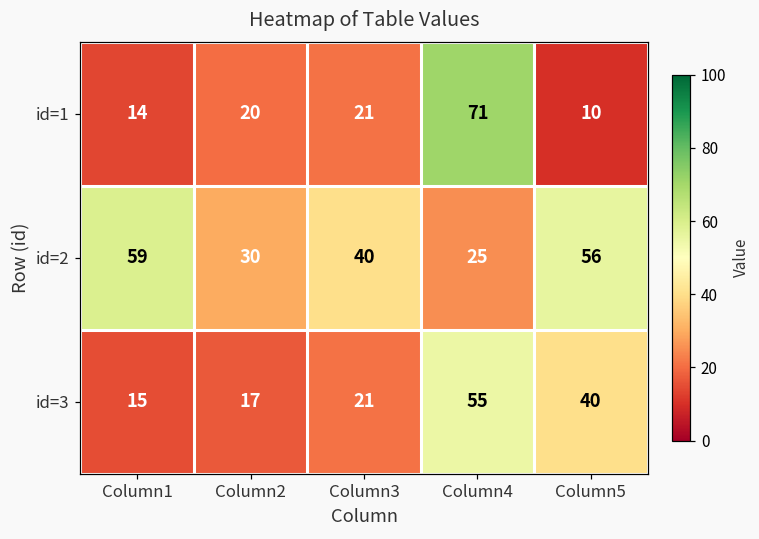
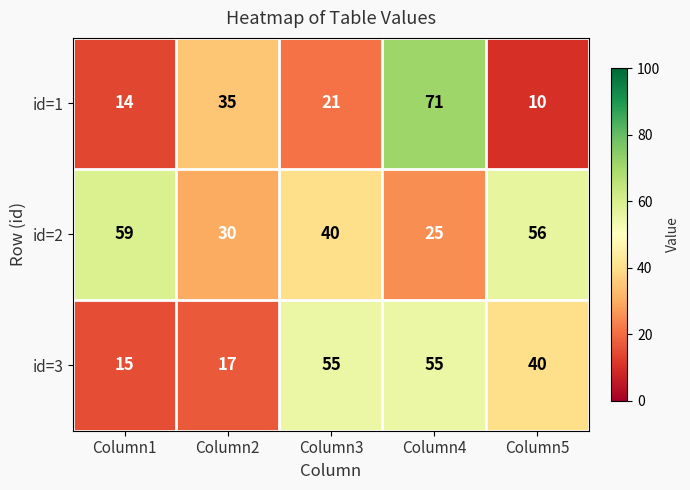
  {
    "id=1": {
      "Column1": 14,
-     "Column2": 20,
+     "Column2": 35,
      "Column3": 21,
      "Column4": 71,
      "Column5": 10
    },
    "id=2": {
      "Column1": 59,
      "Column2": 30,
      "Column3": 40,
      "Column4": 25,
      "Column5": 56
    },
    "id=3": {
      "Column1": 15,
      "Column2": 17,
-     "Column3": 21,
+     "Column3": 55,
      "Column4": 55,
      "Column5": 40
    }
  }
